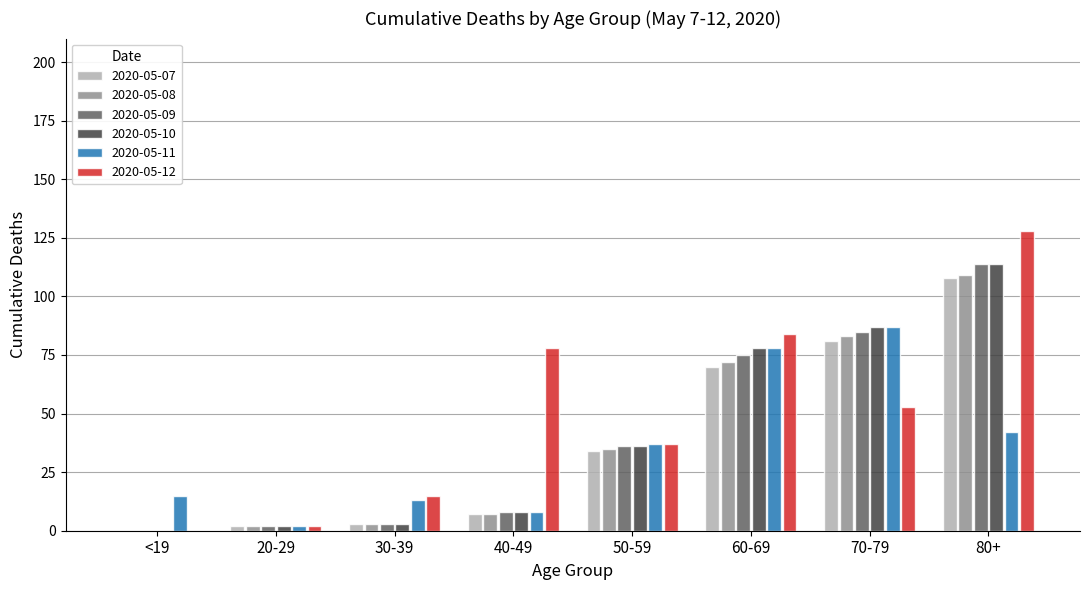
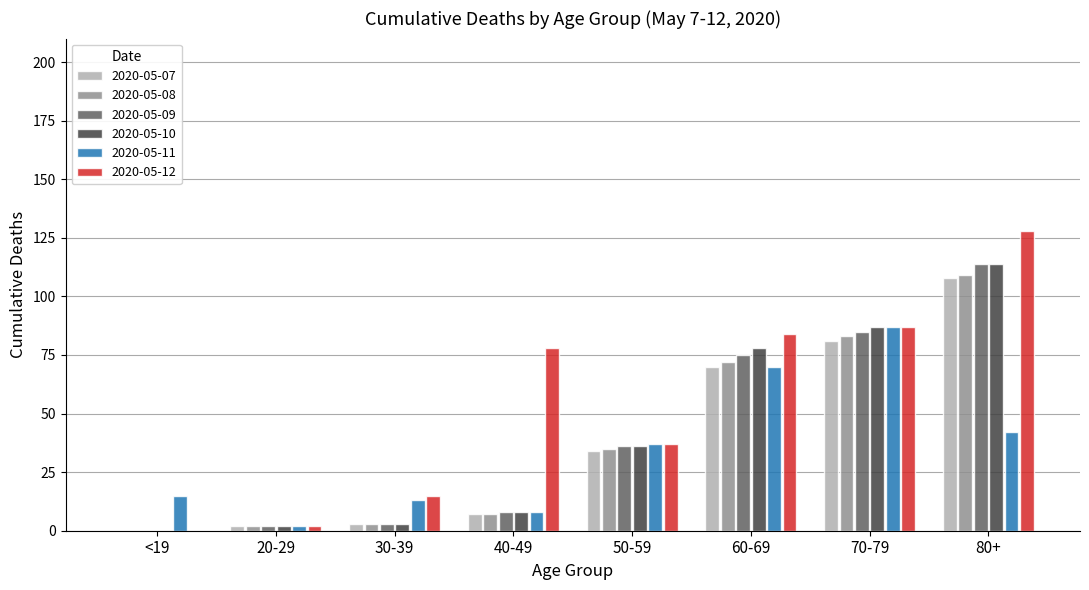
  {
    "2020-05-11": {
      "<19": 15,
      "20-29": 2,
      "30-39": 13,
      "40-49": 8,
      "50-59": 37,
-     "60-69": 78,
+     "60-69": 70,
      "70-79": 87,
      "80+": 42
    },
    "2020-05-12": {
      "<19": 0,
      "20-29": 2,
      "30-39": 15,
      "40-49": 78,
      "50-59": 37,
      "60-69": 84,
-     "70-79": 53,
+     "70-79": 87,
      "80+": 128
    }
  }
